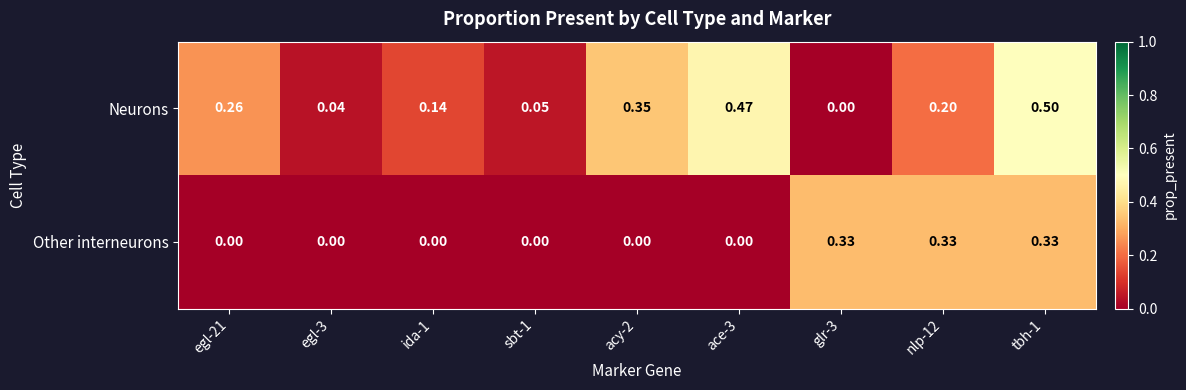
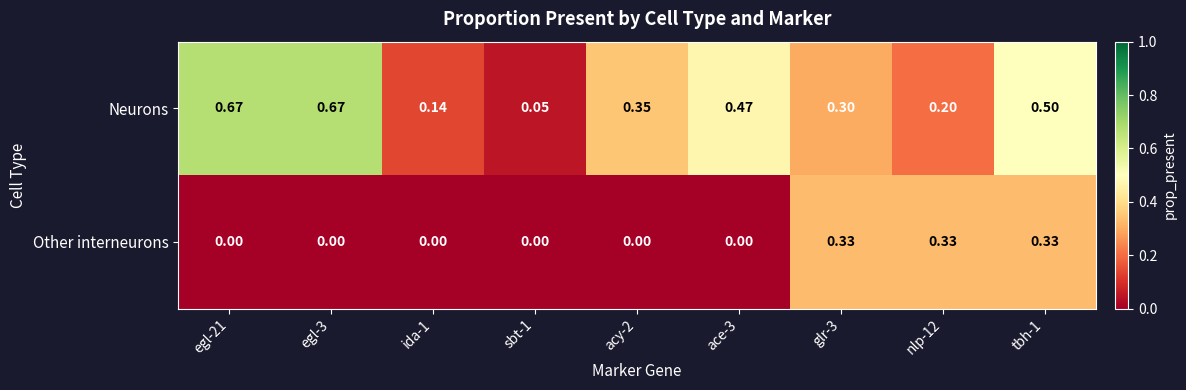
  {
    "Neurons": {
-     "egl-21": 0.26,
-     "egl-3": 0.04,
+     "egl-21": 0.67,
+     "egl-3": 0.67,
      "ida-1": 0.14,
      "sbt-1": 0.05,
      "acy-2": 0.35,
      "ace-3": 0.47,
-     "glr-3": 0.00,
+     "glr-3": 0.30,
      "nlp-12": 0.20,
      "tbh-1": 0.50
    },
    "Other interneurons": {
      "egl-21": 0.00,
      "egl-3": 0.00,
      "ida-1": 0.00,
      "sbt-1": 0.00,
      "acy-2": 0.00,
      "ace-3": 0.00,
      "glr-3": 0.33,
      "nlp-12": 0.33,
      "tbh-1": 0.33
    }
  }
